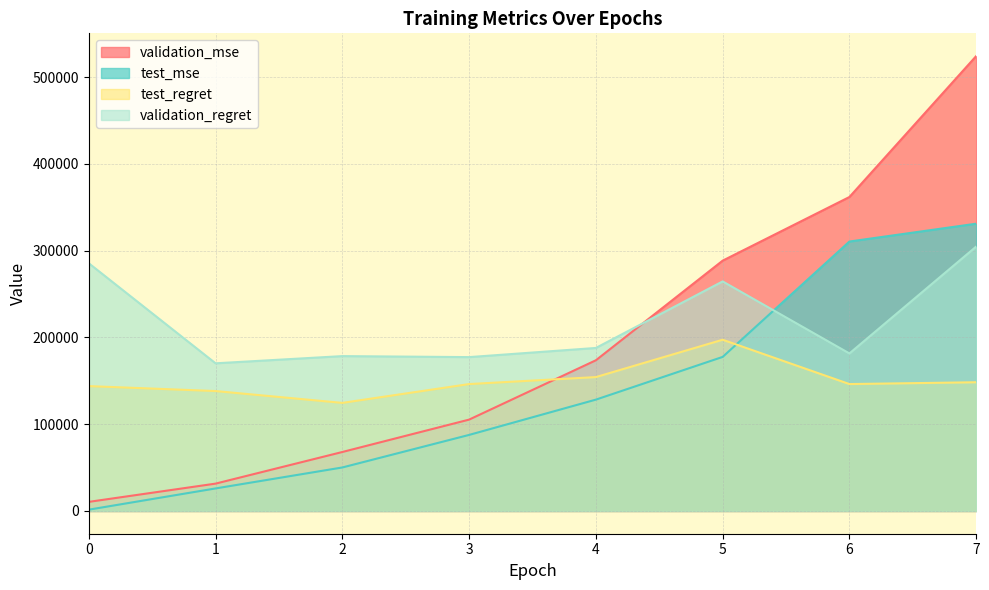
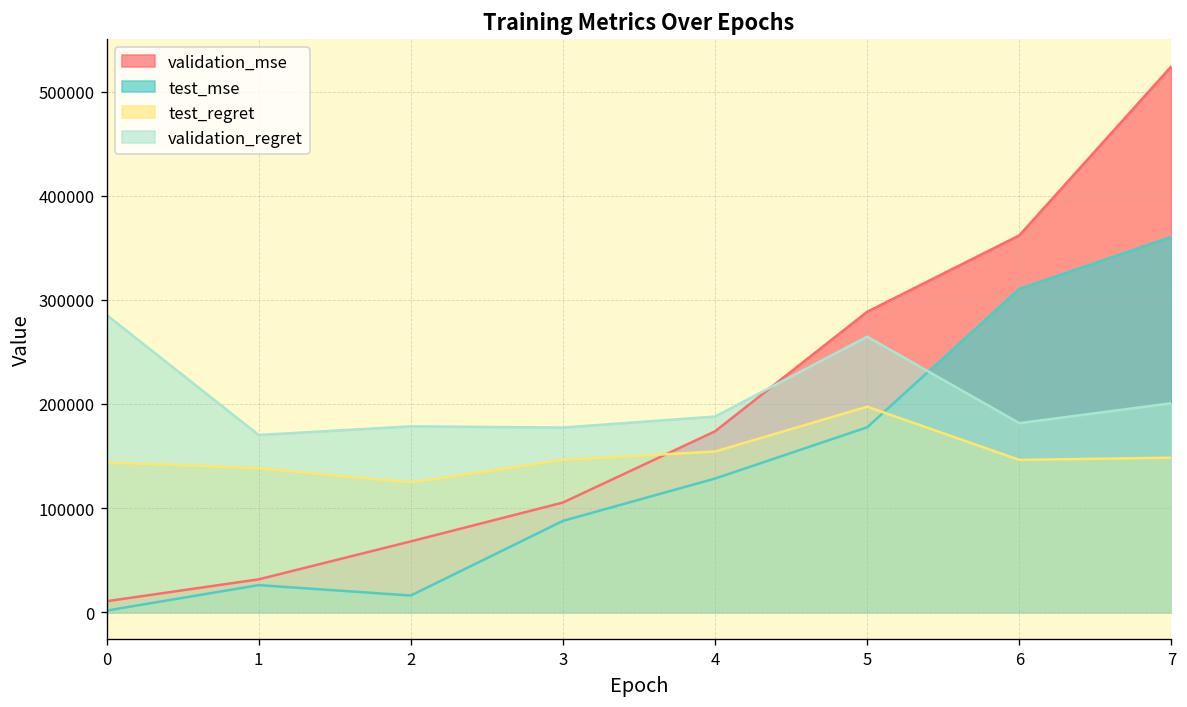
  {
    "validation_mse": {
      "0": 10000,
      "1": 30000,
      "2": 70000,
      "3": 110000,
      "4": 170000,
      "5": 290000,
      "6": 360000,
      "7": 520000
    },
    "test_mse": {
      "0": 0,
      "1": 30000,
-     "2": 50000,
+     "2": 20000,
      "3": 90000,
      "4": 130000,
      "5": 180000,
      "6": 310000,
-     "7": 330000
+     "7": 360000
    },
    "test_regret": {
      "0": 140000,
      "1": 140000,
      "2": 120000,
      "3": 150000,
      "4": 150000,
      "5": 200000,
      "6": 150000,
      "7": 150000
    },
    "validation_regret": {
      "0": 290000,
      "1": 170000,
      "2": 180000,
      "3": 180000,
      "4": 190000,
      "5": 260000,
      "6": 180000,
-     "7": 300000
+     "7": 200000
    }
  }
